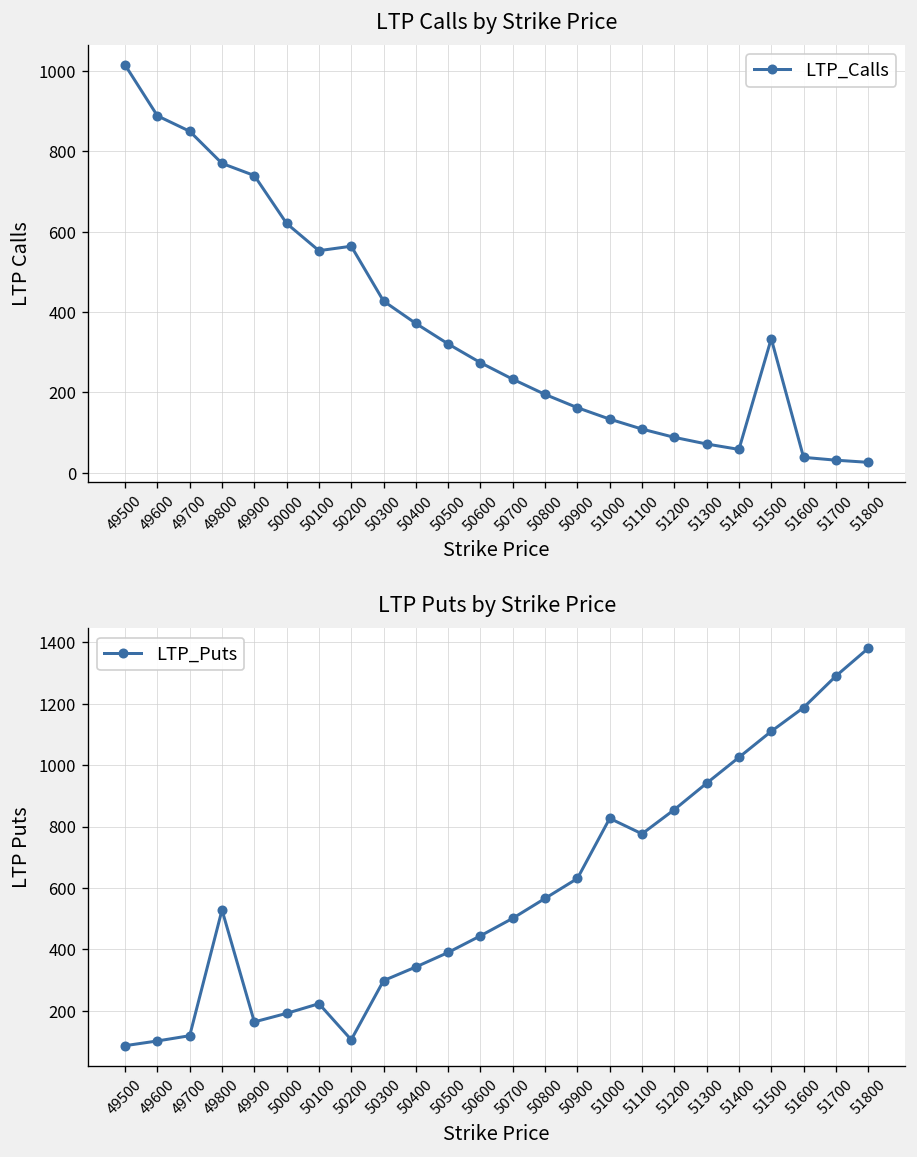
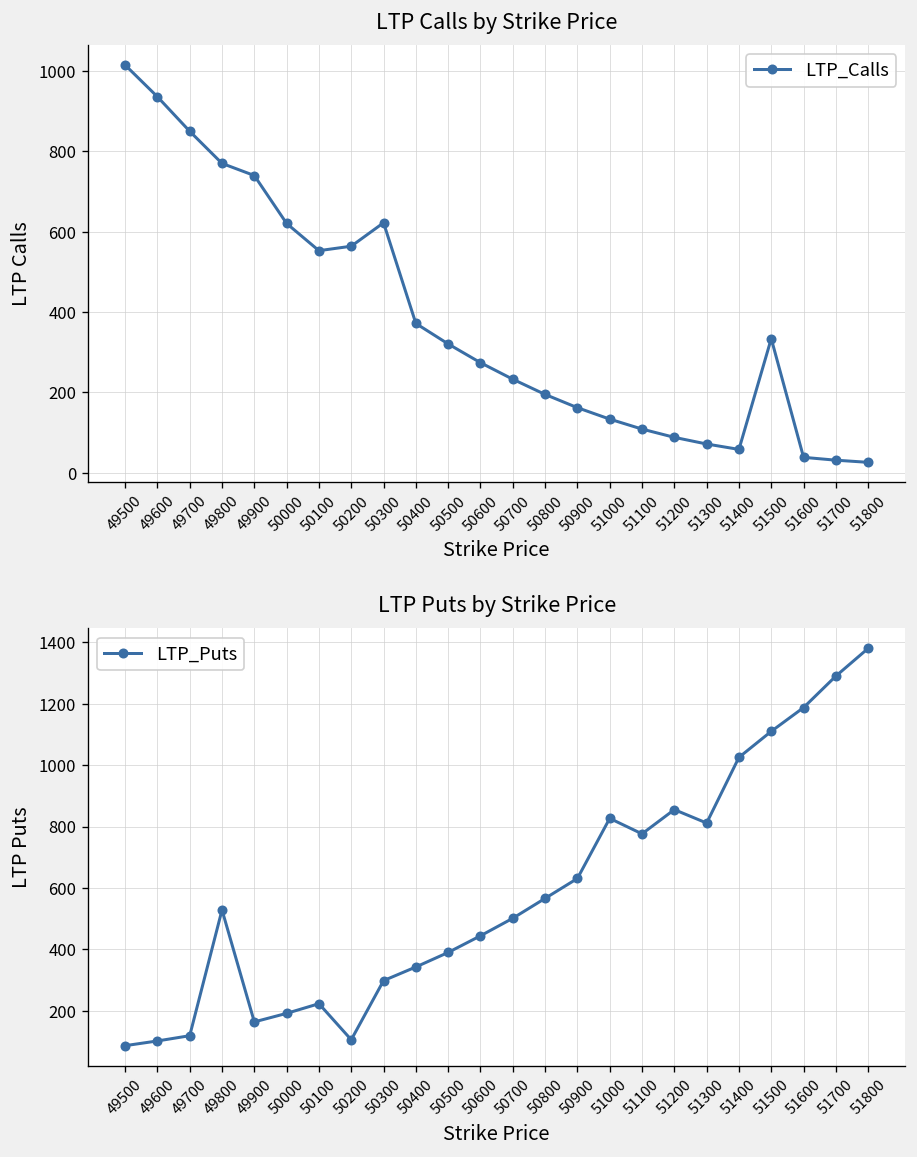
  {
    "LTP Calls by Strike Price": {
      "49500": 1020,
-     "49600": 890,
+     "49600": 940,
      "49700": 850,
      "49800": 770,
      "49900": 740,
      "50000": 620,
      "50100": 550,
      "50200": 560,
-     "50300": 430,
+     "50300": 620,
      "50400": 370,
      "50500": 320,
      "50600": 270,
      "50700": 230,
      "50800": 190,
      "50900": 160,
      "51000": 130,
      "51100": 110,
      "51200": 90,
      "51300": 70,
      "51400": 60,
      "51500": 330,
      "51600": 40,
      "51700": 30,
      "51800": 30
    },
    "LTP Puts by Strike Price": {
      "49500": 90,
      "49600": 100,
      "49700": 120,
      "49800": 530,
      "49900": 160,
      "50000": 190,
      "50100": 220,
      "50200": 110,
      "50300": 300,
      "50400": 340,
      "50500": 390,
      "50600": 440,
      "50700": 500,
      "50800": 570,
      "50900": 630,
      "51000": 830,
      "51100": 780,
      "51200": 860,
-     "51300": 940,
+     "51300": 810,
      "51400": 1030,
      "51500": 1110,
      "51600": 1190,
      "51700": 1290,
      "51800": 1380
    }
  }
